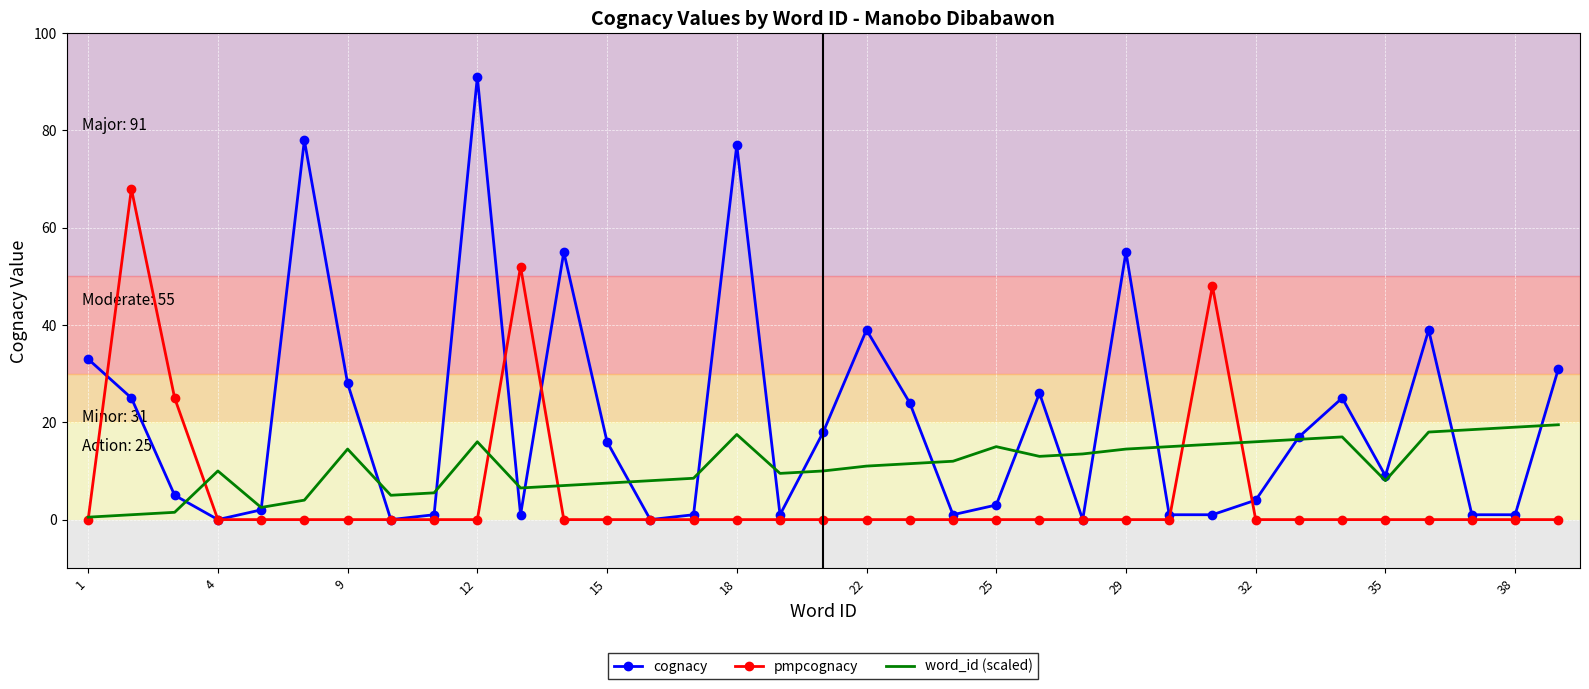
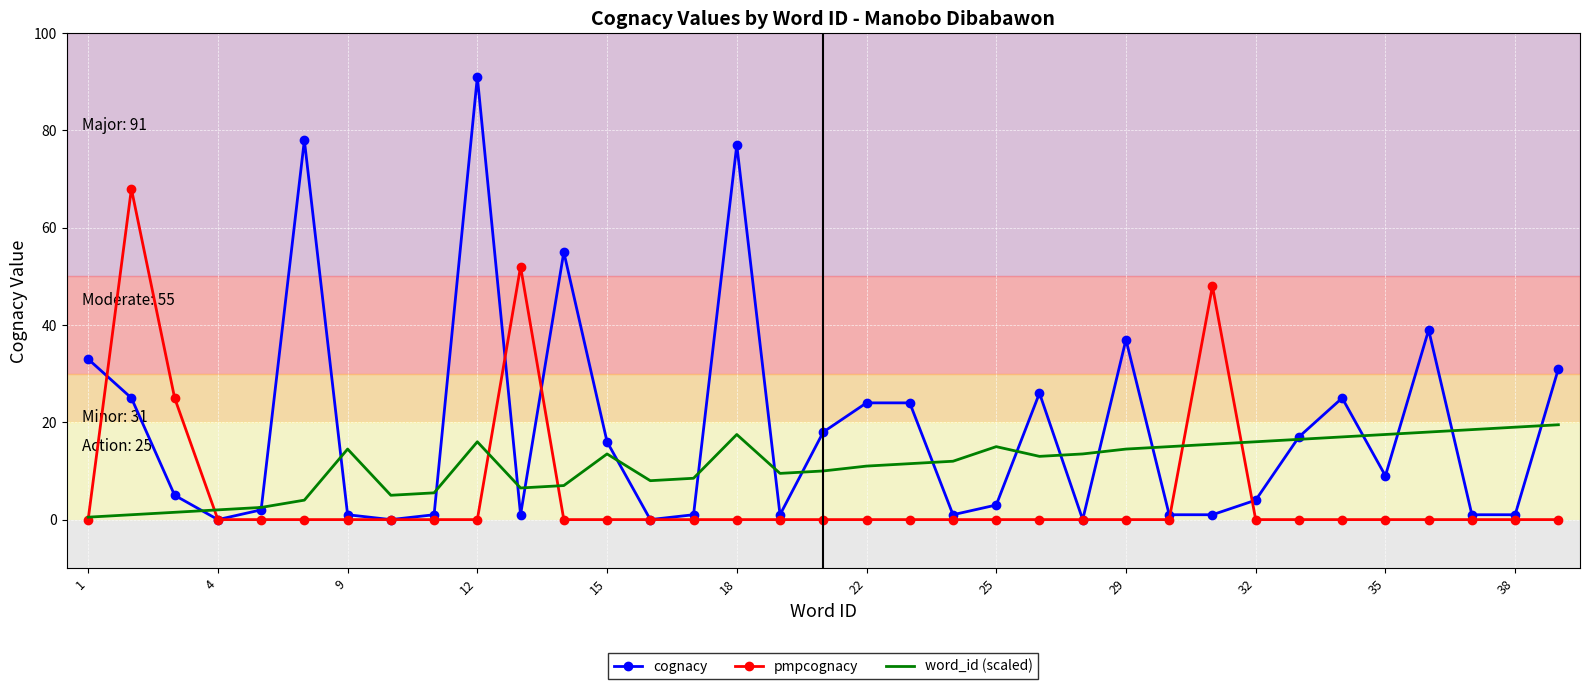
  {
    "cognacy": {
      "1": 33,
-     "9": 28,
+     "9": 1,
      "12": 91,
      "15": 16,
      "18": 77,
-     "22": 39,
+     "22": 24,
      "25": 3,
-     "29": 55,
+     "29": 37,
      "32": 4,
      "35": 9,
      "38": 1
    },
    "pmpcognacy": {
      "9": 0,
      "12": 0,
      "15": 0,
      "18": 0,
      "22": 0,
      "25": 0,
      "29": 0,
      "32": 0,
      "35": 0,
      "38": 0
    },
    "word_id (scaled)": {
-     "4": 10,
+     "4": 2,
      "9": 15,
      "12": 16,
-     "15": 8,
+     "15": 14,
      "18": 18,
      "22": 11,
      "25": 15,
      "29": 15,
      "32": 16,
-     "35": 8,
+     "35": 18,
      "38": 19
    }
  }
